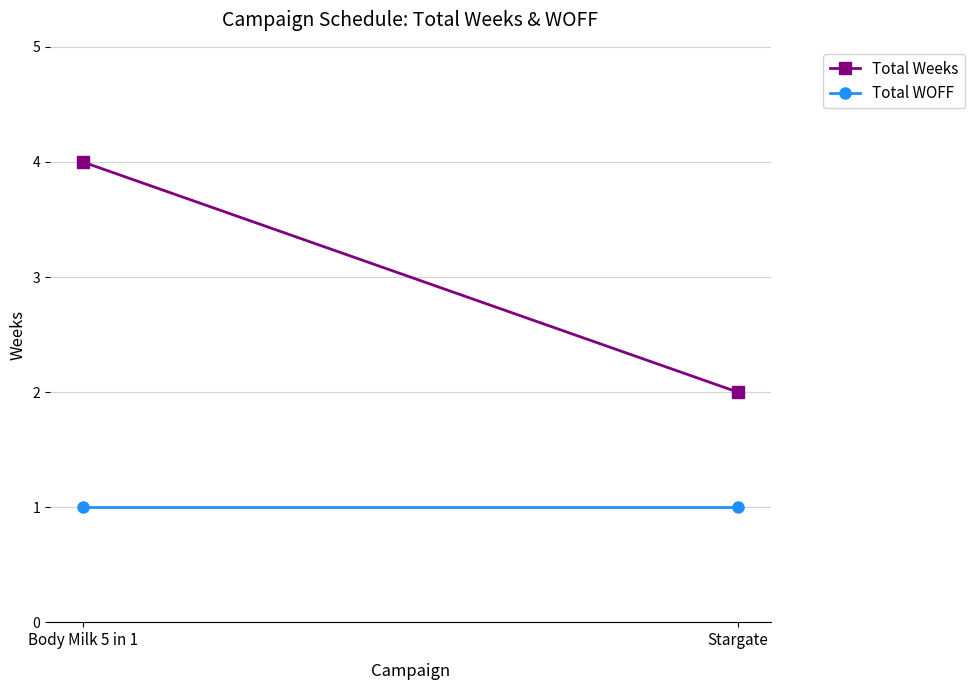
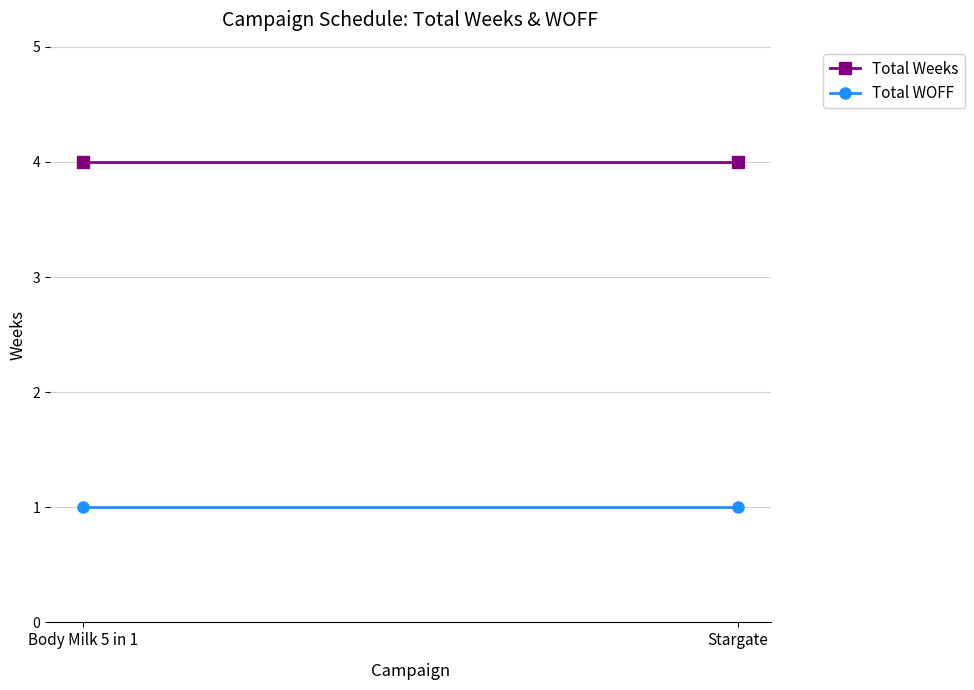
  {
    "Total Weeks": {
      "Body Milk 5 in 1": 4,
-     "Stargate": 2
+     "Stargate": 4
    },
    "Total WOFF": {
      "Body Milk 5 in 1": 1,
      "Stargate": 1
    }
  }
